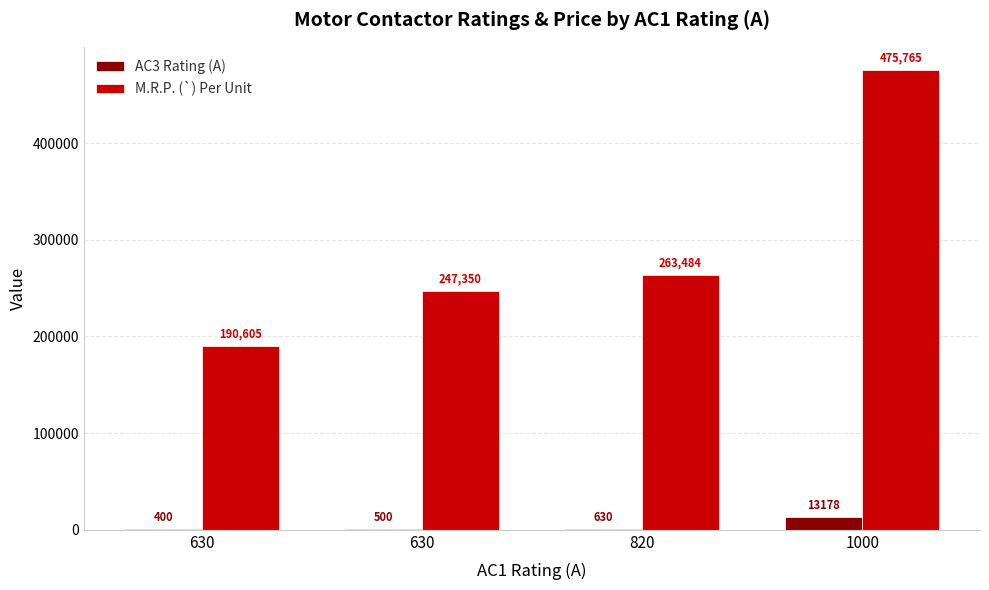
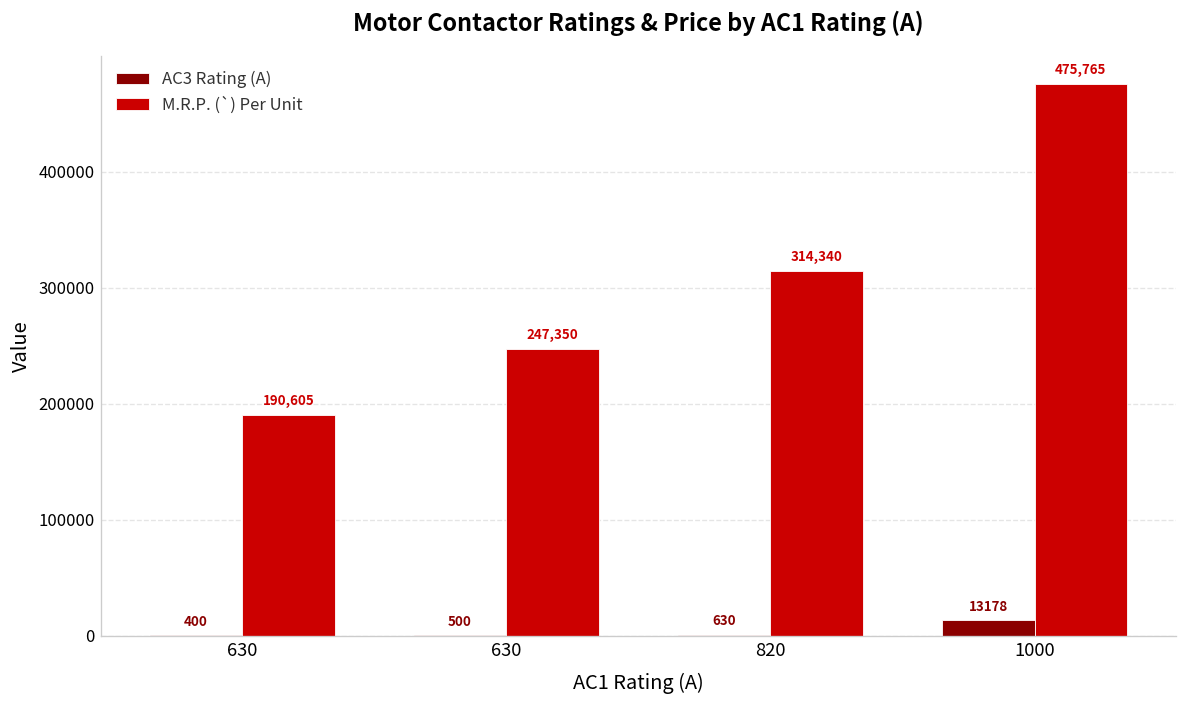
  {
    "AC3 Rating (A)": {
      "820": "630",
      "1000": "13178"
    },
    "M.R.P. (`) Per Unit": {
-     "820": "263,484",
+     "820": "314,340",
      "1000": "475,765"
    }
  }
